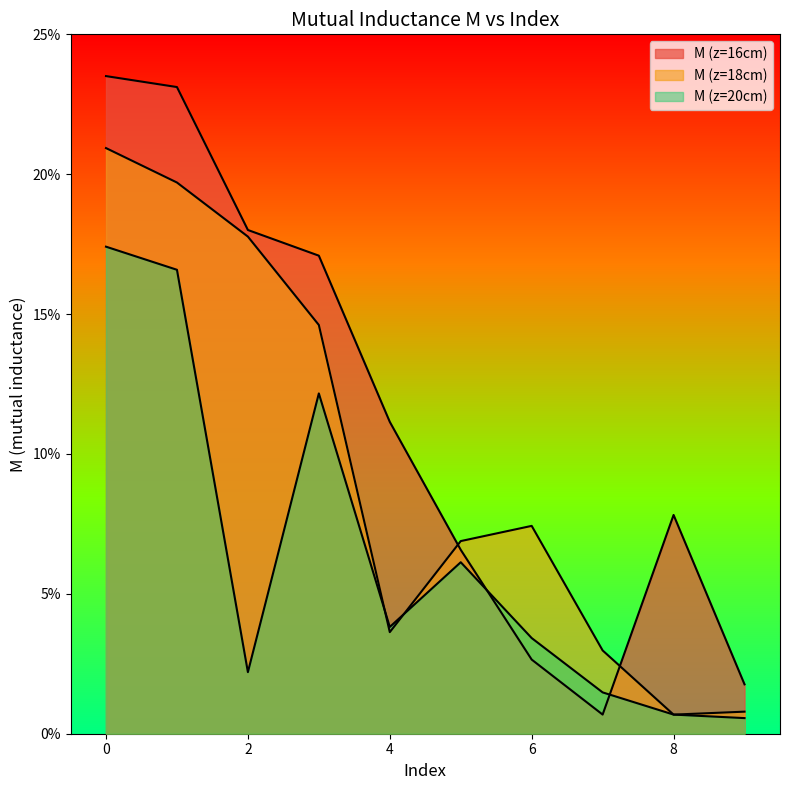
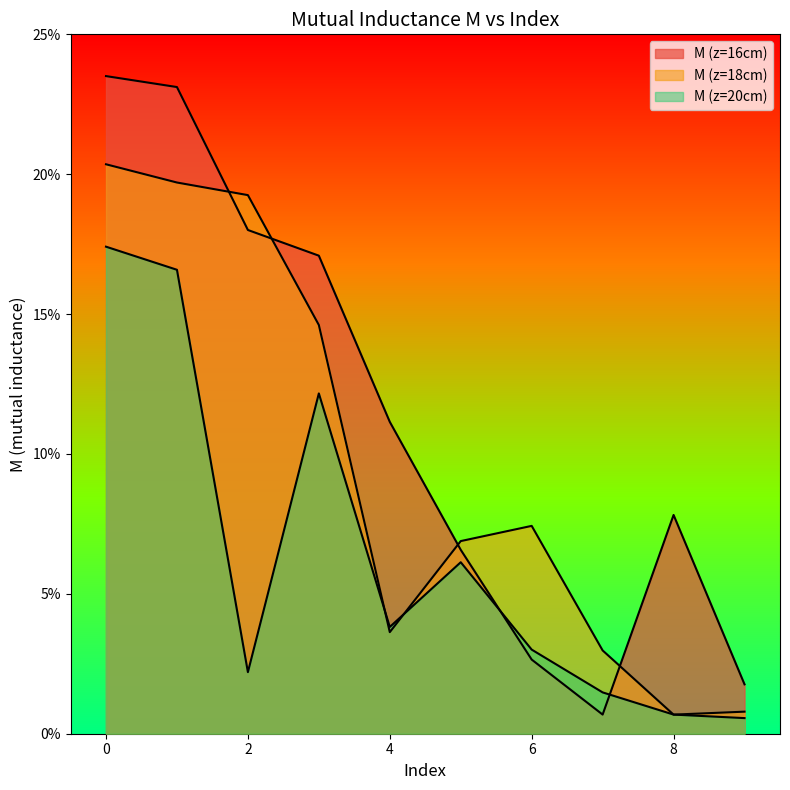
  {
    "M (z=16cm)": {
      "0": "23.5%",
      "2": "18.0%",
      "4": "11.1%",
      "6": "2.7%",
      "8": "7.8%"
    },
    "M (z=18cm)": {
-     "0": "20.9%",
-     "2": "17.8%",
+     "0": "20.4%",
+     "2": "19.3%",
      "4": "3.6%",
      "6": "7.4%"
    },
    "M (z=20cm)": {
      "0": "17.4%",
      "2": "2.2%",
      "4": "3.8%",
-     "6": "3.4%"
+     "6": "3.0%"
    }
  }
